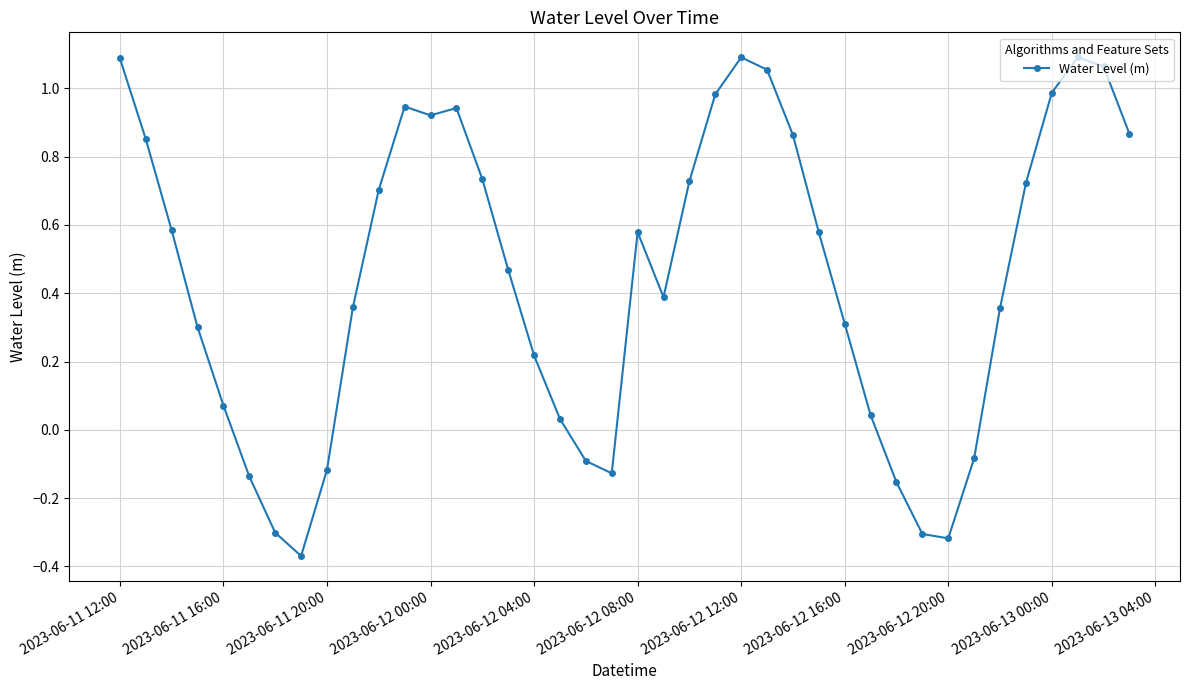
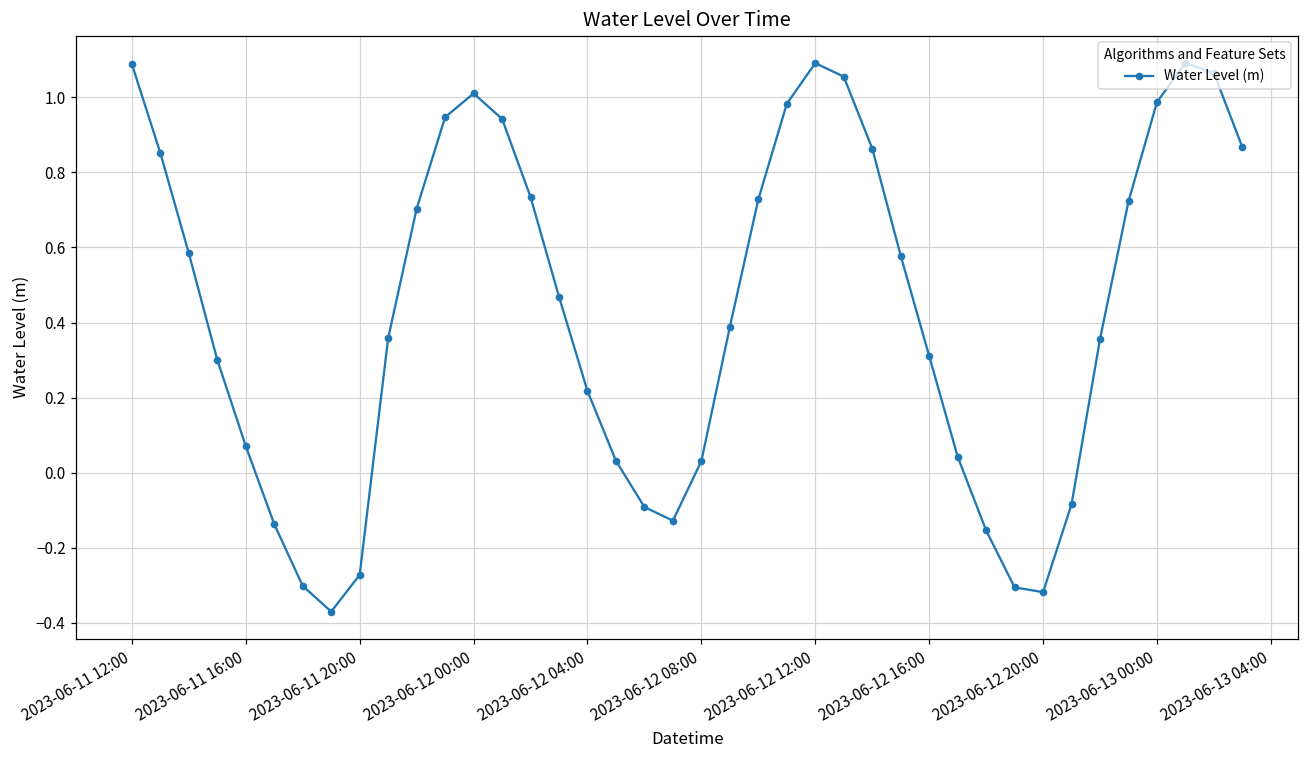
  {
    "2023-06-11 12:00": 1.09,
    "2023-06-11 16:00": 0.07,
-   "2023-06-11 20:00": -0.12,
-   "2023-06-12 00:00": 0.92,
+   "2023-06-11 20:00": -0.27,
+   "2023-06-12 00:00": 1.01,
    "2023-06-12 04:00": 0.22,
-   "2023-06-12 08:00": 0.58,
+   "2023-06-12 08:00": 0.03,
    "2023-06-12 12:00": 1.09,
    "2023-06-12 16:00": 0.31,
    "2023-06-12 20:00": -0.32,
    "2023-06-13 00:00": 0.99
  }
